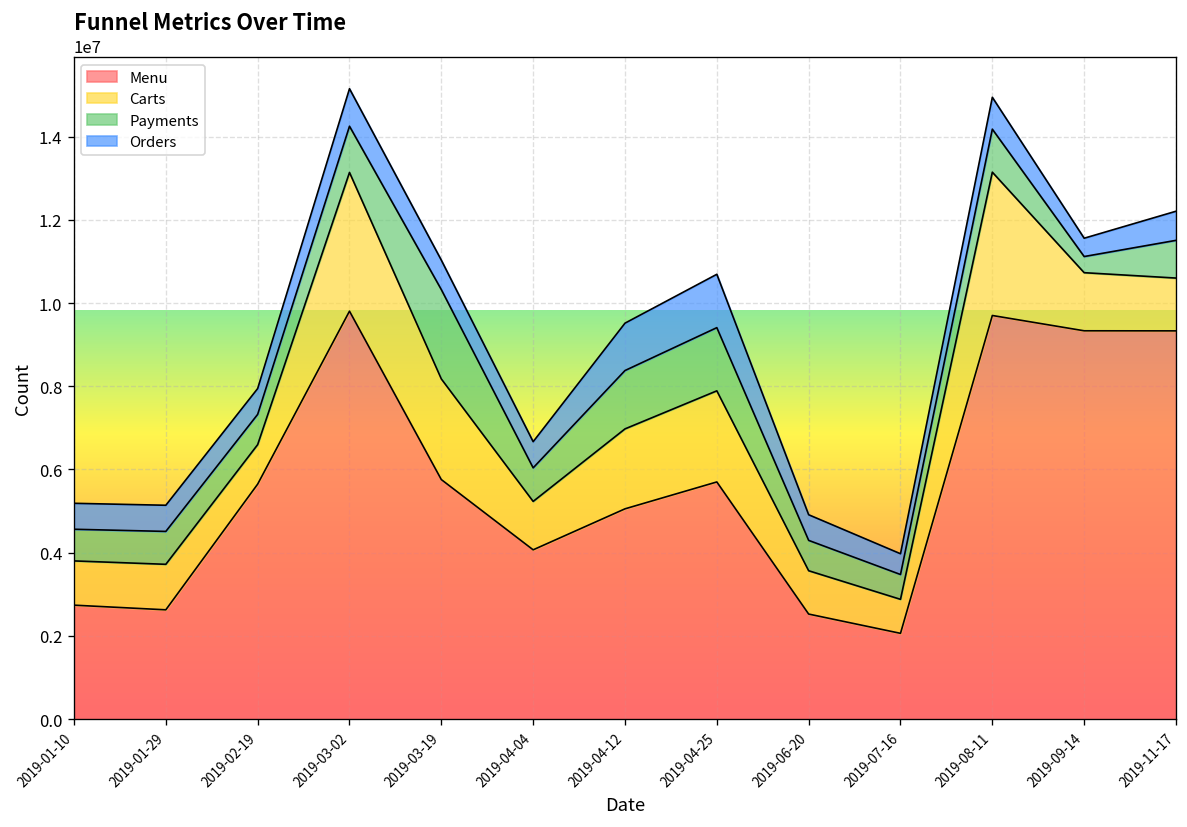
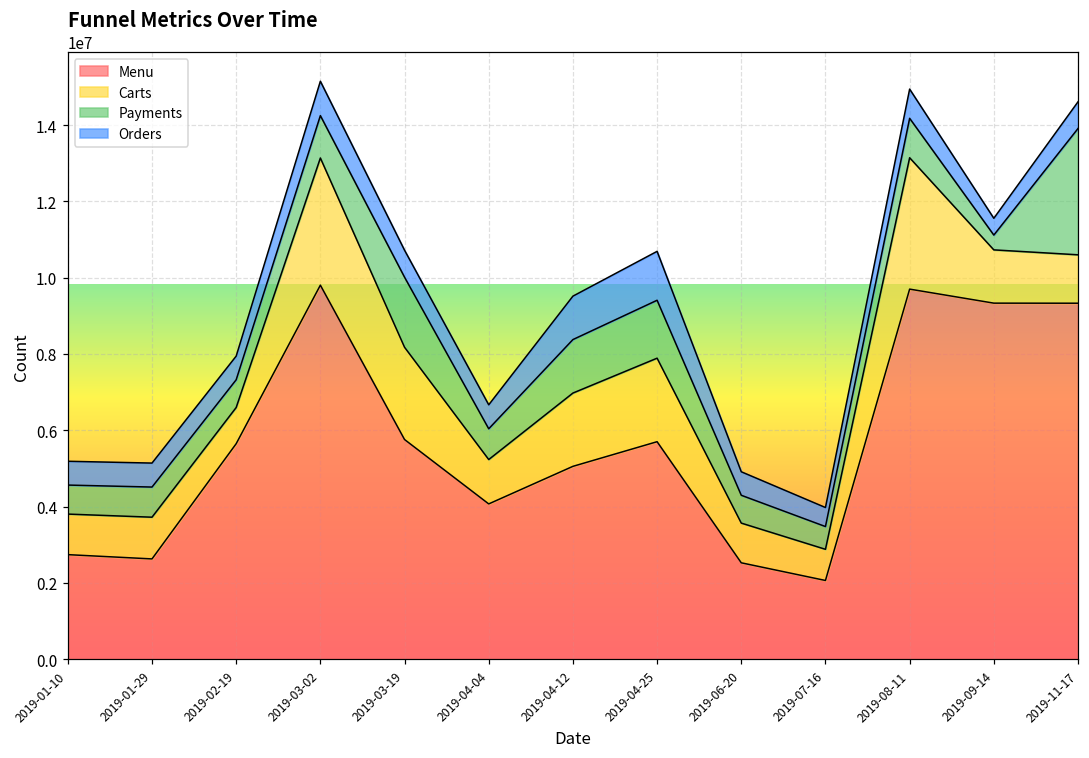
  {
    "Menu": {
      "2019-01-10": 2700000,
      "2019-01-29": 2600000,
      "2019-02-19": 5600000,
      "2019-03-02": 9800000,
      "2019-03-19": 5800000,
      "2019-04-04": 4100000,
      "2019-04-12": 5100000,
      "2019-04-25": 5700000,
      "2019-06-20": 2500000,
      "2019-07-16": 2100000,
      "2019-08-11": 9700000,
      "2019-09-14": 9300000,
      "2019-11-17": 9300000
    },
    "Carts": {
      "2019-01-10": 1100000,
      "2019-01-29": 1100000,
      "2019-02-19": 900000,
      "2019-03-02": 3300000,
      "2019-03-19": 2400000,
      "2019-04-04": 1200000,
      "2019-04-12": 1900000,
      "2019-04-25": 2200000,
      "2019-06-20": 1000000,
      "2019-07-16": 800000,
      "2019-08-11": 3400000,
      "2019-09-14": 1400000,
      "2019-11-17": 1300000
    },
    "Payments": {
      "2019-01-10": 800000,
      "2019-01-29": 800000,
      "2019-02-19": 700000,
      "2019-03-02": 1100000,
-     "2019-03-19": 2100000,
+     "2019-03-19": 1800000,
      "2019-04-04": 800000,
      "2019-04-12": 1400000,
      "2019-04-25": 1500000,
      "2019-06-20": 700000,
      "2019-07-16": 600000,
      "2019-08-11": 1000000,
      "2019-09-14": 400000,
-     "2019-11-17": 900000
+     "2019-11-17": 3300000
    },
    "Orders": {
      "2019-01-10": 600000,
      "2019-01-29": 600000,
      "2019-02-19": 600000,
      "2019-03-02": 900000,
      "2019-03-19": 700000,
      "2019-04-04": 600000,
      "2019-04-12": 1100000,
      "2019-04-25": 1300000,
      "2019-06-20": 600000,
      "2019-07-16": 500000,
      "2019-08-11": 800000,
      "2019-09-14": 400000,
      "2019-11-17": 700000
    }
  }
